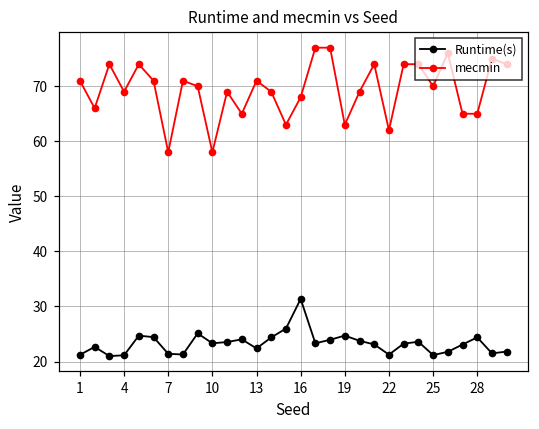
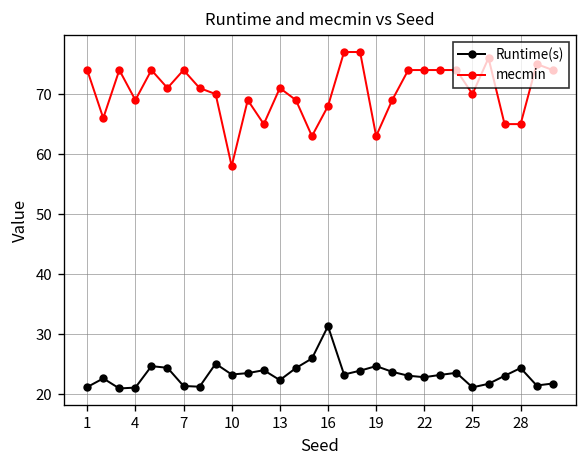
  {
    "Runtime(s)": {
      "1": 21,
      "4": 21,
      "7": 21,
      "10": 23,
      "13": 22,
      "16": 31,
      "19": 25,
-     "22": 21,
+     "22": 23,
      "25": 21,
      "28": 24
    },
    "mecmin": {
-     "1": 71,
+     "1": 74,
      "4": 69,
-     "7": 58,
+     "7": 74,
      "10": 58,
      "13": 71,
      "16": 68,
      "19": 63,
-     "22": 62,
+     "22": 74,
      "25": 70,
      "28": 65
    }
  }
